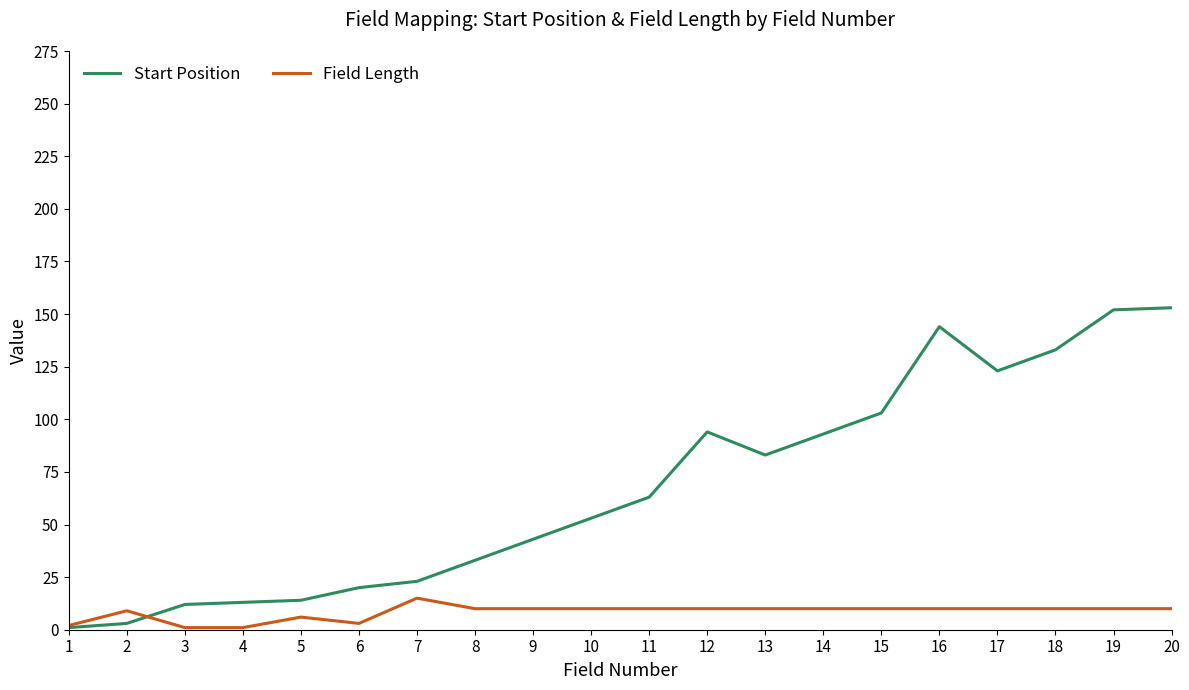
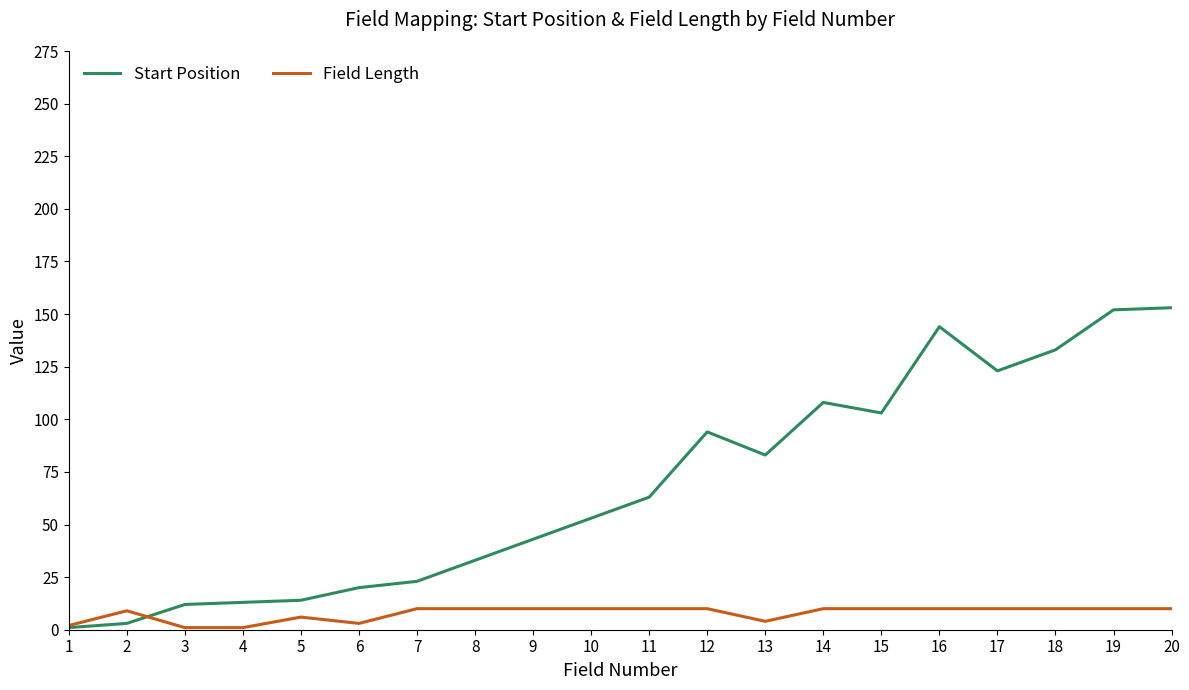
  {
    "Start Position": {
      "2": 3,
      "3": 12,
      "4": 13,
      "5": 14,
      "6": 20,
      "7": 23,
      "8": 33,
      "9": 43,
      "10": 53,
      "11": 63,
      "12": 94,
      "13": 83,
-     "14": 93,
+     "14": 108,
      "15": 103,
      "16": 144,
      "17": 123,
      "18": 133,
      "19": 152,
      "20": 153
    },
    "Field Length": {
      "2": 9,
      "3": 1,
      "4": 1,
      "5": 6,
      "6": 3,
-     "7": 15,
+     "7": 10,
      "8": 10,
      "9": 10,
      "10": 10,
      "11": 10,
      "12": 10,
-     "13": 10,
+     "13": 4,
      "14": 10,
      "15": 10,
      "16": 10,
      "17": 10,
      "18": 10,
      "19": 10,
      "20": 10
    }
  }
